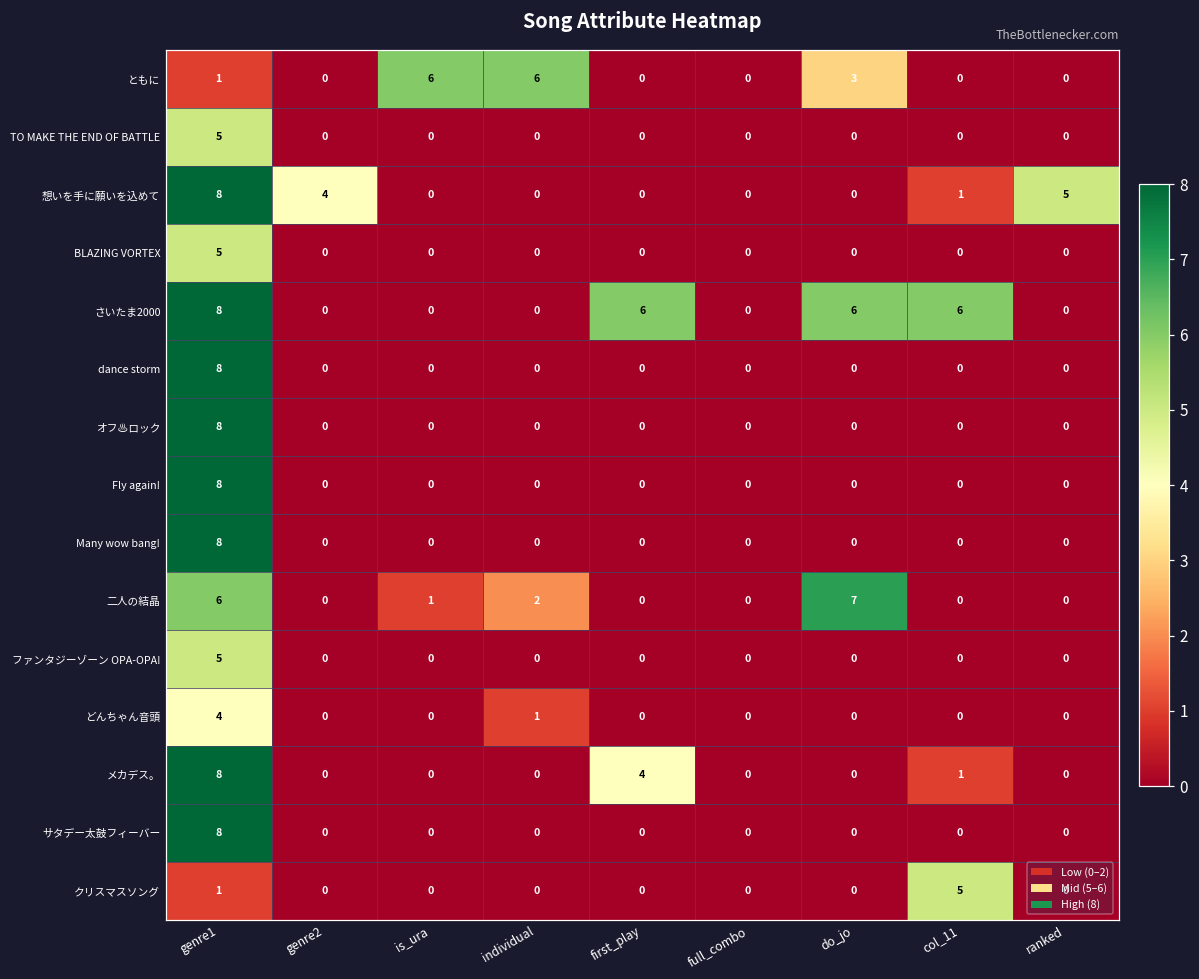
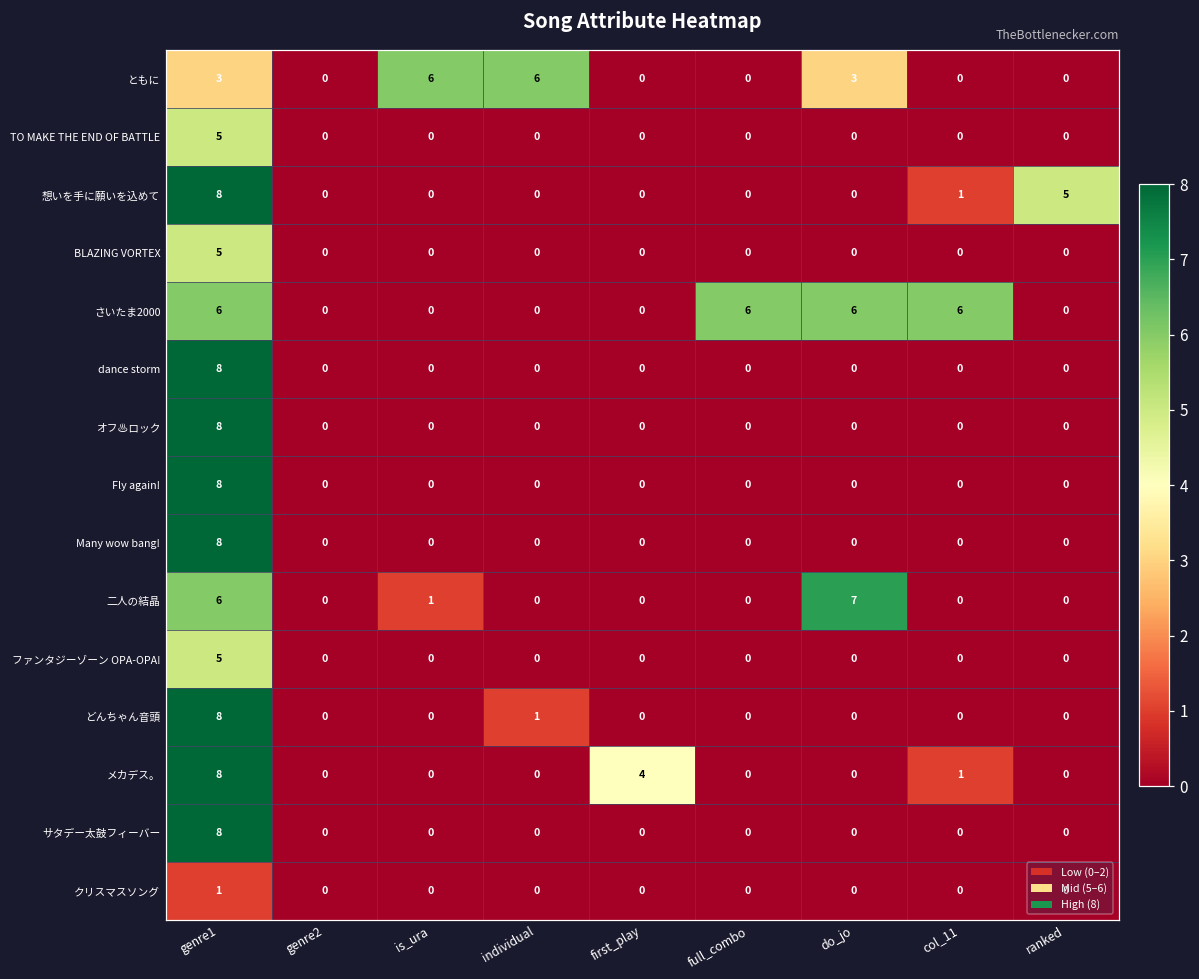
  {
    "ともに": {
-     "genre1": 1,
+     "genre1": 3,
      "genre2": 0,
      "is_ura": 6,
      "individual": 6,
      "first_play": 0,
      "full_combo": 0,
      "do_jo": 3,
      "col_11": 0,
      "ranked": 0
    },
    "TO MAKE THE END OF BATTLE": {
      "genre1": 5,
      "genre2": 0,
      "is_ura": 0,
      "individual": 0,
      "first_play": 0,
      "full_combo": 0,
      "do_jo": 0,
      "col_11": 0,
      "ranked": 0
    },
    "想いを手に願いを込めて": {
      "genre1": 8,
-     "genre2": 4,
+     "genre2": 0,
      "is_ura": 0,
      "individual": 0,
      "first_play": 0,
      "full_combo": 0,
      "do_jo": 0,
      "col_11": 1,
      "ranked": 5
    },
    "BLAZING VORTEX": {
      "genre1": 5,
      "genre2": 0,
      "is_ura": 0,
      "individual": 0,
      "first_play": 0,
      "full_combo": 0,
      "do_jo": 0,
      "col_11": 0,
      "ranked": 0
    },
    "さいたま2000": {
-     "genre1": 8,
+     "genre1": 6,
      "genre2": 0,
      "is_ura": 0,
      "individual": 0,
-     "first_play": 6,
-     "full_combo": 0,
+     "first_play": 0,
+     "full_combo": 6,
      "do_jo": 6,
      "col_11": 6,
      "ranked": 0
    },
    "dance storm": {
      "genre1": 8,
      "genre2": 0,
      "is_ura": 0,
      "individual": 0,
      "first_play": 0,
      "full_combo": 0,
      "do_jo": 0,
      "col_11": 0,
      "ranked": 0
    },
    "オフ♨ロック": {
      "genre1": 8,
      "genre2": 0,
      "is_ura": 0,
      "individual": 0,
      "first_play": 0,
      "full_combo": 0,
      "do_jo": 0,
      "col_11": 0,
      "ranked": 0
    },
    "Fly again!": {
      "genre1": 8,
      "genre2": 0,
      "is_ura": 0,
      "individual": 0,
      "first_play": 0,
      "full_combo": 0,
      "do_jo": 0,
      "col_11": 0,
      "ranked": 0
    },
    "Many wow bang!": {
      "genre1": 8,
      "genre2": 0,
      "is_ura": 0,
      "individual": 0,
      "first_play": 0,
      "full_combo": 0,
      "do_jo": 0,
      "col_11": 0,
      "ranked": 0
    },
    "二人の結晶": {
      "genre1": 6,
      "genre2": 0,
      "is_ura": 1,
-     "individual": 2,
+     "individual": 0,
      "first_play": 0,
      "full_combo": 0,
      "do_jo": 7,
      "col_11": 0,
      "ranked": 0
    },
    "ファンタジーゾーン OPA-OPA!": {
      "genre1": 5,
      "genre2": 0,
      "is_ura": 0,
      "individual": 0,
      "first_play": 0,
      "full_combo": 0,
      "do_jo": 0,
      "col_11": 0,
      "ranked": 0
    },
    "どんちゃん音頭": {
-     "genre1": 4,
+     "genre1": 8,
      "genre2": 0,
      "is_ura": 0,
      "individual": 1,
      "first_play": 0,
      "full_combo": 0,
      "do_jo": 0,
      "col_11": 0,
      "ranked": 0
    },
    "メカデス。": {
      "genre1": 8,
      "genre2": 0,
      "is_ura": 0,
      "individual": 0,
      "first_play": 4,
      "full_combo": 0,
      "do_jo": 0,
      "col_11": 1,
      "ranked": 0
    },
    "サタデー太鼓フィーバー": {
      "genre1": 8,
      "genre2": 0,
      "is_ura": 0,
      "individual": 0,
      "first_play": 0,
      "full_combo": 0,
      "do_jo": 0,
      "col_11": 0,
      "ranked": 0
    },
    "クリスマスソング": {
      "genre1": 1,
      "genre2": 0,
      "is_ura": 0,
      "individual": 0,
      "first_play": 0,
      "full_combo": 0,
      "do_jo": 0,
-     "col_11": 5
+     "col_11": 0
    }
  }
